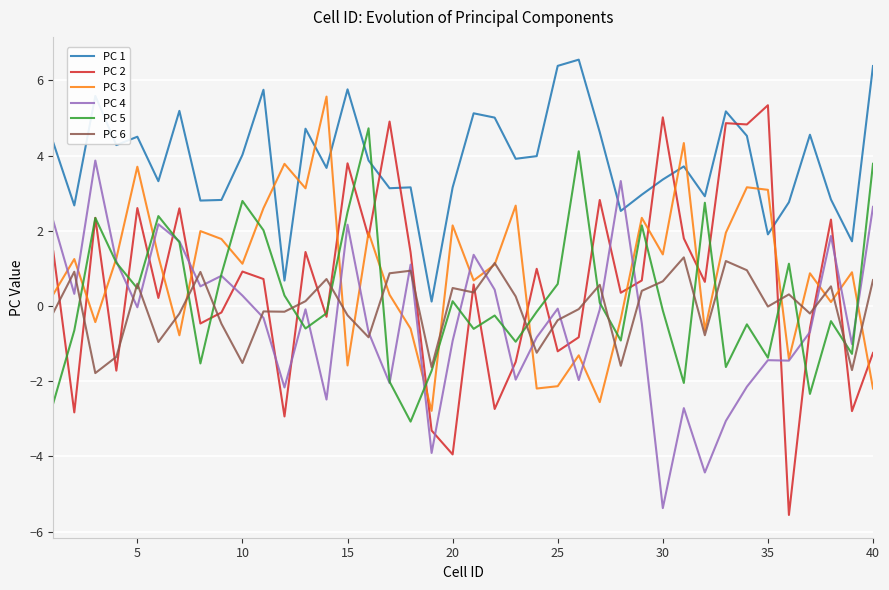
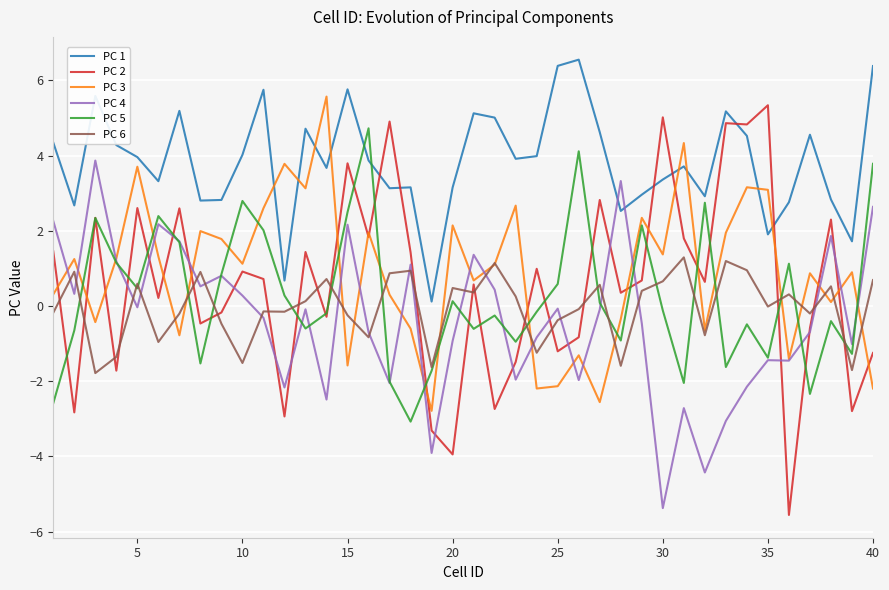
  {
    "PC 1": {
-     "5": 4.5,
+     "5": 4.0,
      "10": 4.0,
      "15": 5.8,
      "20": 3.2,
      "25": 6.4,
      "30": 3.4,
      "35": 1.9,
      "40": 6.4
    },
    "PC 2": {
      "5": 2.6,
      "10": 0.9,
      "15": 3.8,
      "20": -3.9,
      "25": -1.2,
      "30": 5.0,
      "35": 5.3,
      "40": -1.2
    },
    "PC 3": {
      "5": 3.7,
      "10": 1.1,
      "15": -1.6,
      "20": 2.1,
      "25": -2.1,
      "30": 1.4,
      "35": 3.1,
      "40": -2.2
    },
    "PC 4": {
      "5": 0.0,
      "10": 0.3,
      "15": 2.2,
      "20": -0.9,
      "25": -0.1,
      "30": -5.4,
      "40": 2.6
    },
    "PC 5": {
      "5": 0.5,
      "10": 2.8,
      "15": 2.5,
      "20": 0.1,
      "25": 0.6,
      "30": -0.1,
      "40": 3.8
    },
    "PC 6": {
      "5": 0.6,
      "10": -1.5,
      "15": -0.2,
      "20": 0.5,
      "25": -0.4,
      "30": 0.7,
      "35": 0.0,
      "40": 0.7
    }
  }
